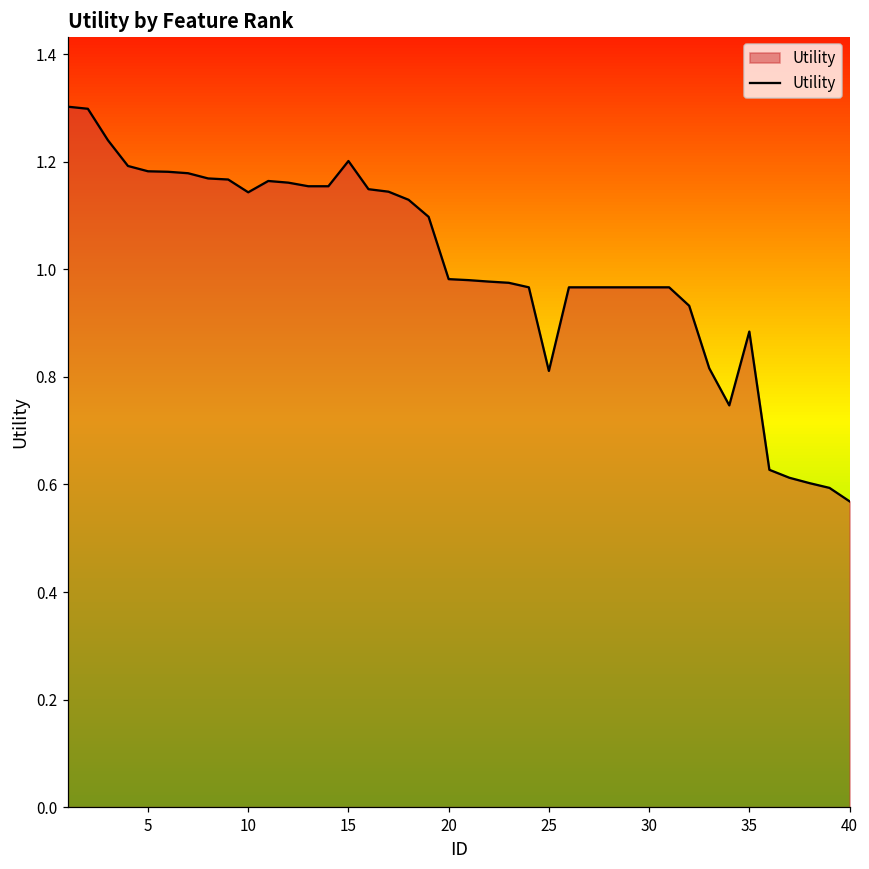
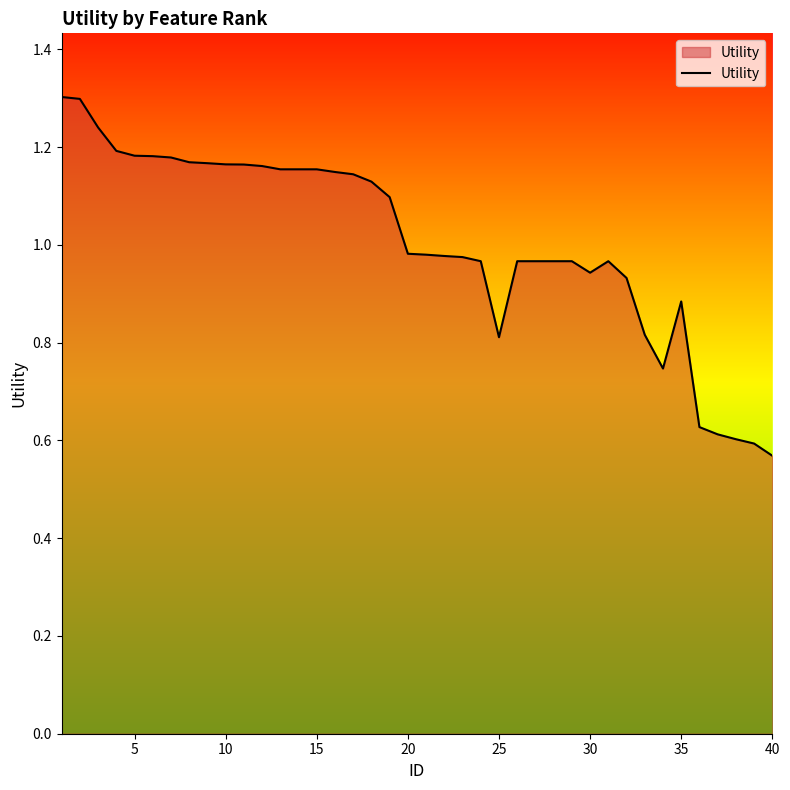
  {
    "5": 1.18,
-   "10": 1.14,
-   "15": 1.20,
+   "10": 1.16,
+   "15": 1.15,
    "20": 0.98,
    "25": 0.81,
-   "30": 0.97,
+   "30": 0.94,
    "35": 0.88,
    "40": 0.57
  }
